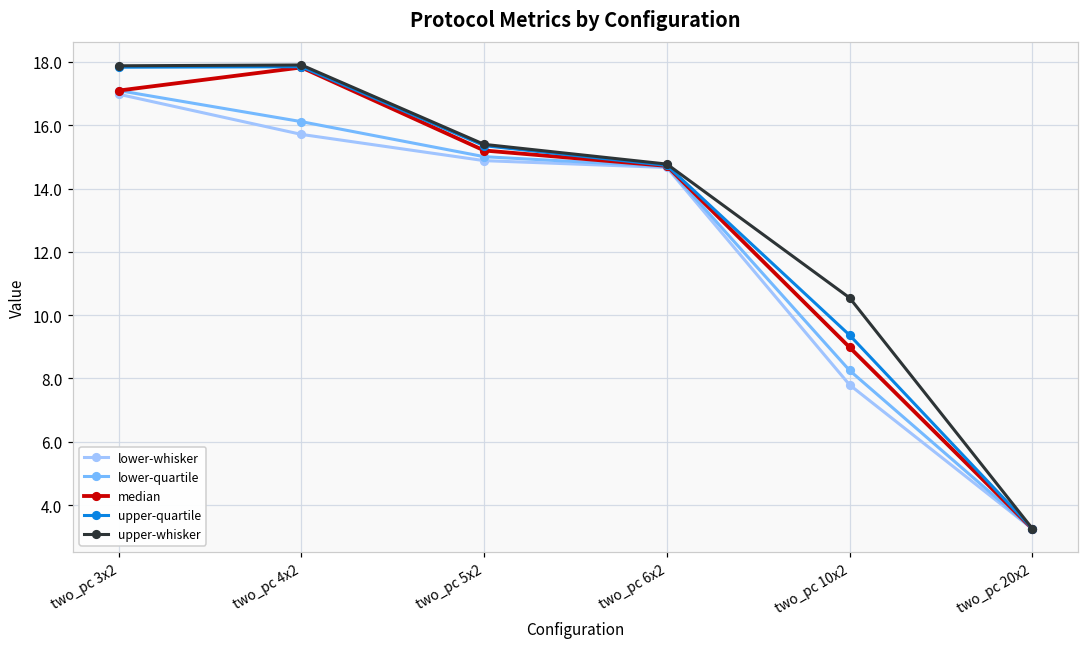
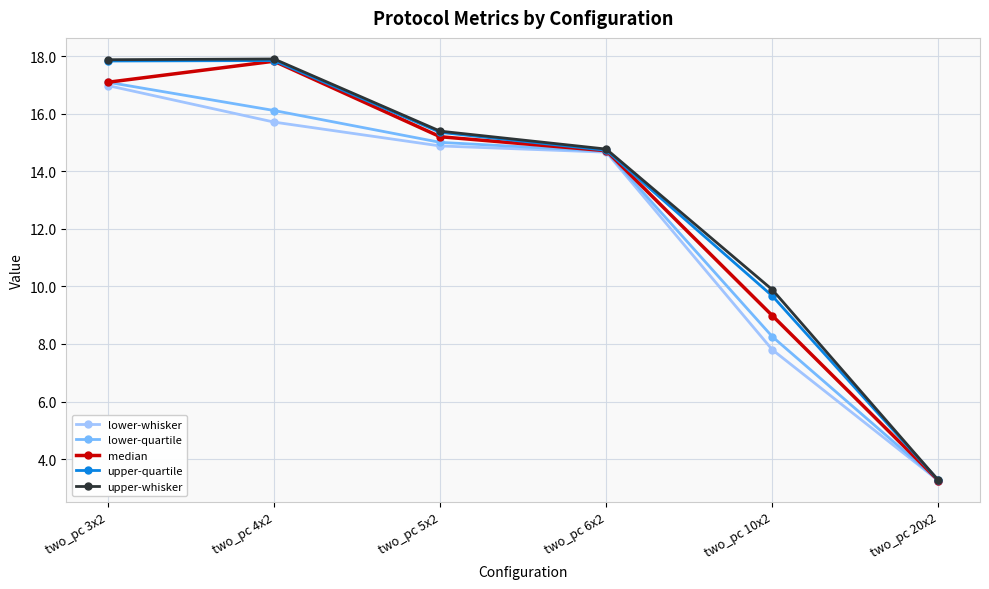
  {
    "median": {
      "two_pc 5x2": 15.2,
      "two_pc 10x2": 9.0
    },
    "upper-quartile": {
-     "two_pc 10x2": 9.4
+     "two_pc 10x2": 9.7
    },
    "upper-whisker": {
-     "two_pc 10x2": 10.5
+     "two_pc 10x2": 9.9
    }
  }
